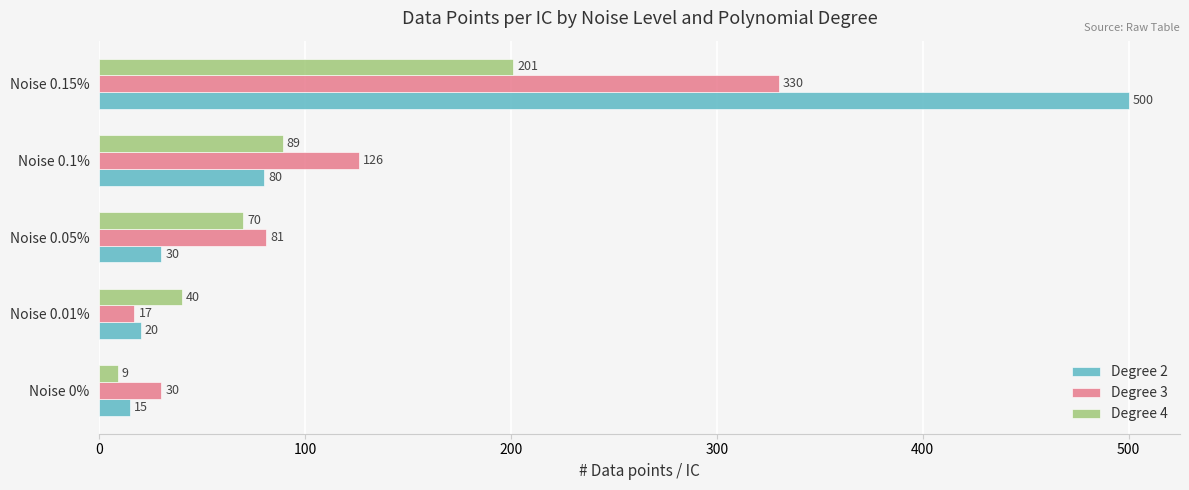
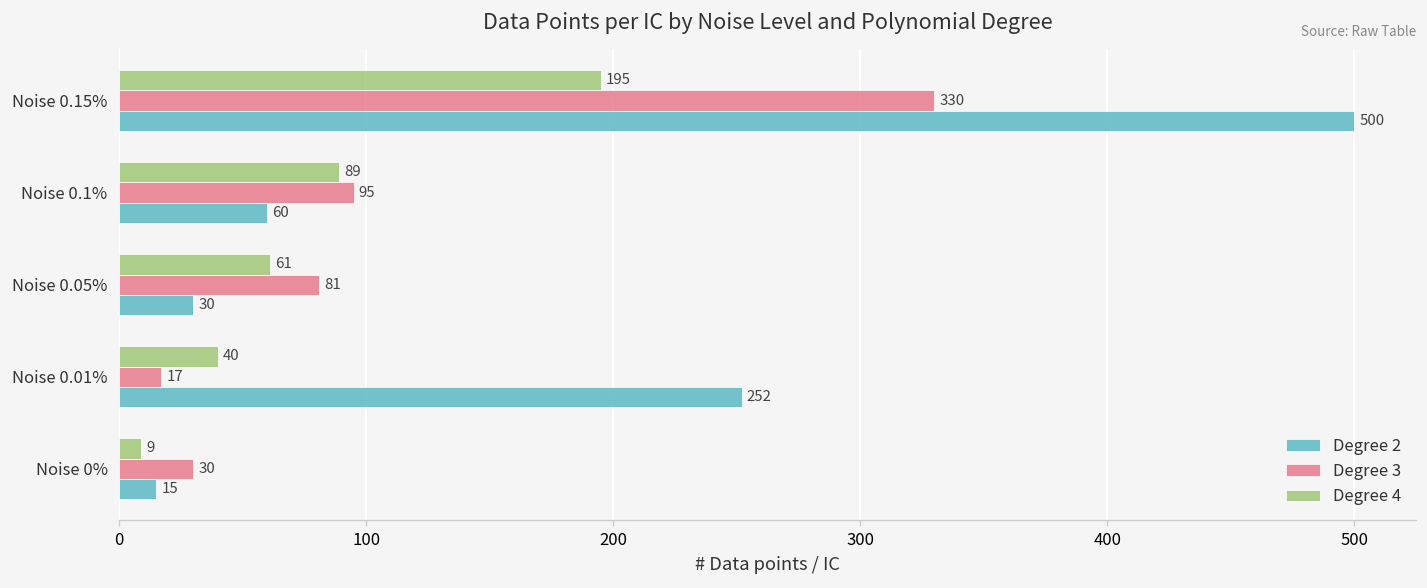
  {
    "Degree 2": {
      "Noise 0.15%": 500,
-     "Noise 0.1%": 80,
+     "Noise 0.1%": 60,
      "Noise 0.05%": 30,
-     "Noise 0.01%": 20,
+     "Noise 0.01%": 252,
      "Noise 0%": 15
    },
    "Degree 3": {
      "Noise 0.15%": 330,
-     "Noise 0.1%": 126,
+     "Noise 0.1%": 95,
      "Noise 0.05%": 81,
      "Noise 0.01%": 17,
      "Noise 0%": 30
    },
    "Degree 4": {
-     "Noise 0.15%": 201,
+     "Noise 0.15%": 195,
      "Noise 0.1%": 89,
-     "Noise 0.05%": 70,
+     "Noise 0.05%": 61,
      "Noise 0.01%": 40,
      "Noise 0%": 9
    }
  }
